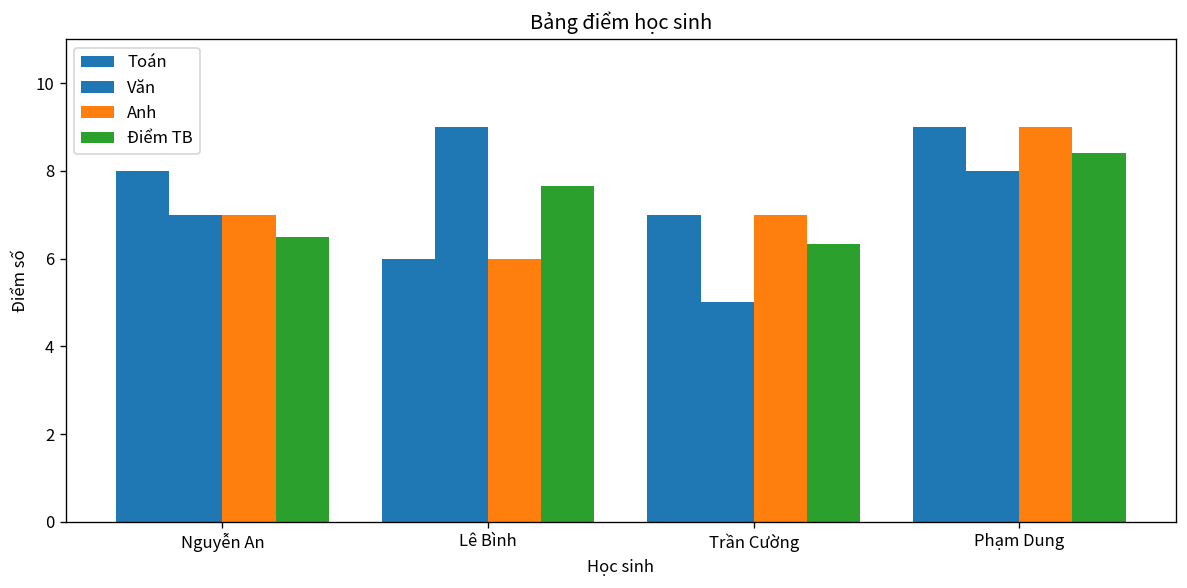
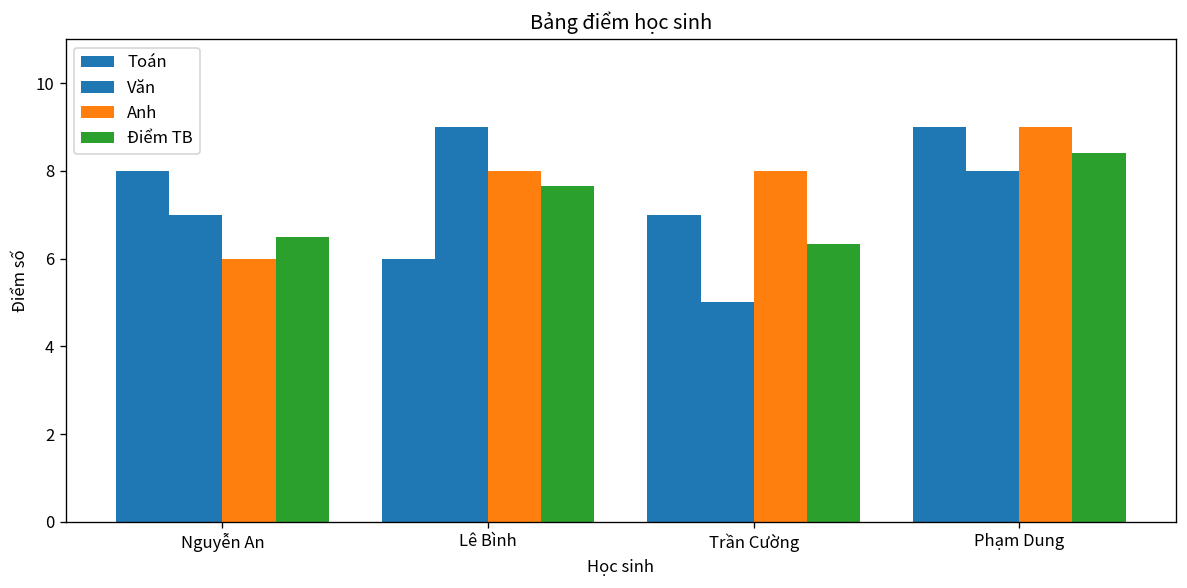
  {
    "Anh": {
-     "Nguyễn An": 7,
-     "Lê Bình": 6,
-     "Trần Cường": 7,
+     "Nguyễn An": 6,
+     "Lê Bình": 8,
+     "Trần Cường": 8,
      "Phạm Dung": 9
    },
    "Điểm TB": {
      "Nguyễn An": 6.5,
      "Lê Bình": 7.7,
      "Trần Cường": 6.3,
      "Phạm Dung": 8.4
    }
  }
